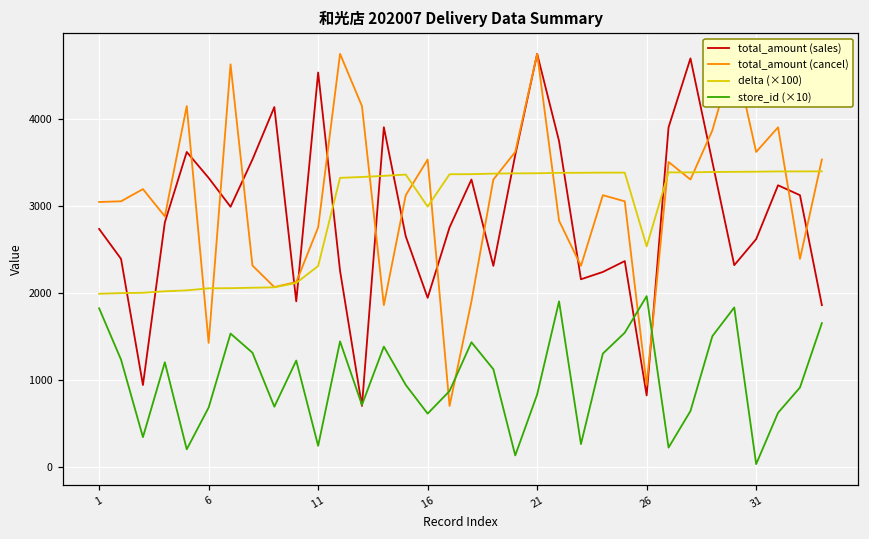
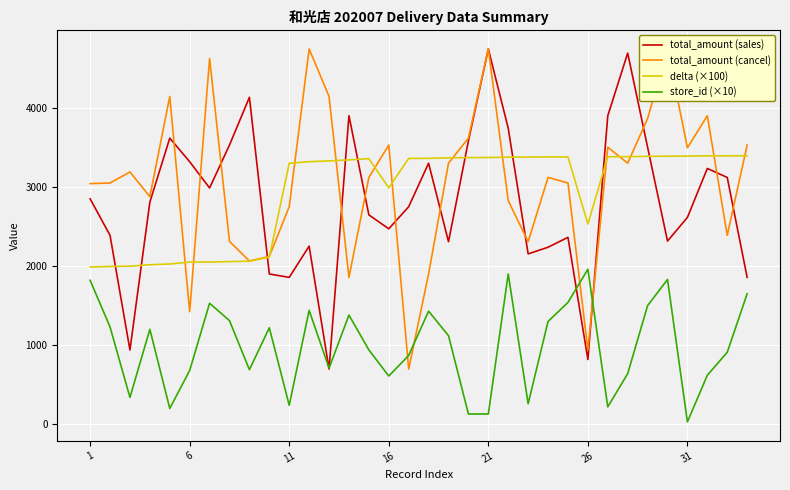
  {
    "total_amount (sales)": {
-     "1": 2700,
+     "1": 2900,
      "6": 3300,
-     "11": 4500,
-     "16": 1900,
+     "11": 1900,
+     "16": 2500,
      "26": 800,
      "31": 2600
    },
    "total_amount (cancel)": {
      "1": 3000,
      "6": 1400,
      "11": 2800,
      "16": 3500,
      "26": 900,
-     "31": 3600
+     "31": 3500
    },
    "delta (×100)": {
      "1": 2000,
      "6": 2100,
-     "11": 2300,
+     "11": 3300,
      "16": 3000,
      "21": 3400,
      "26": 2500,
      "31": 3400
    },
    "store_id (×10)": {
      "1": 1800,
      "6": 700,
      "11": 200,
      "16": 600,
-     "21": 800,
+     "21": 100,
      "26": 2000,
      "31": 0
    }
  }
